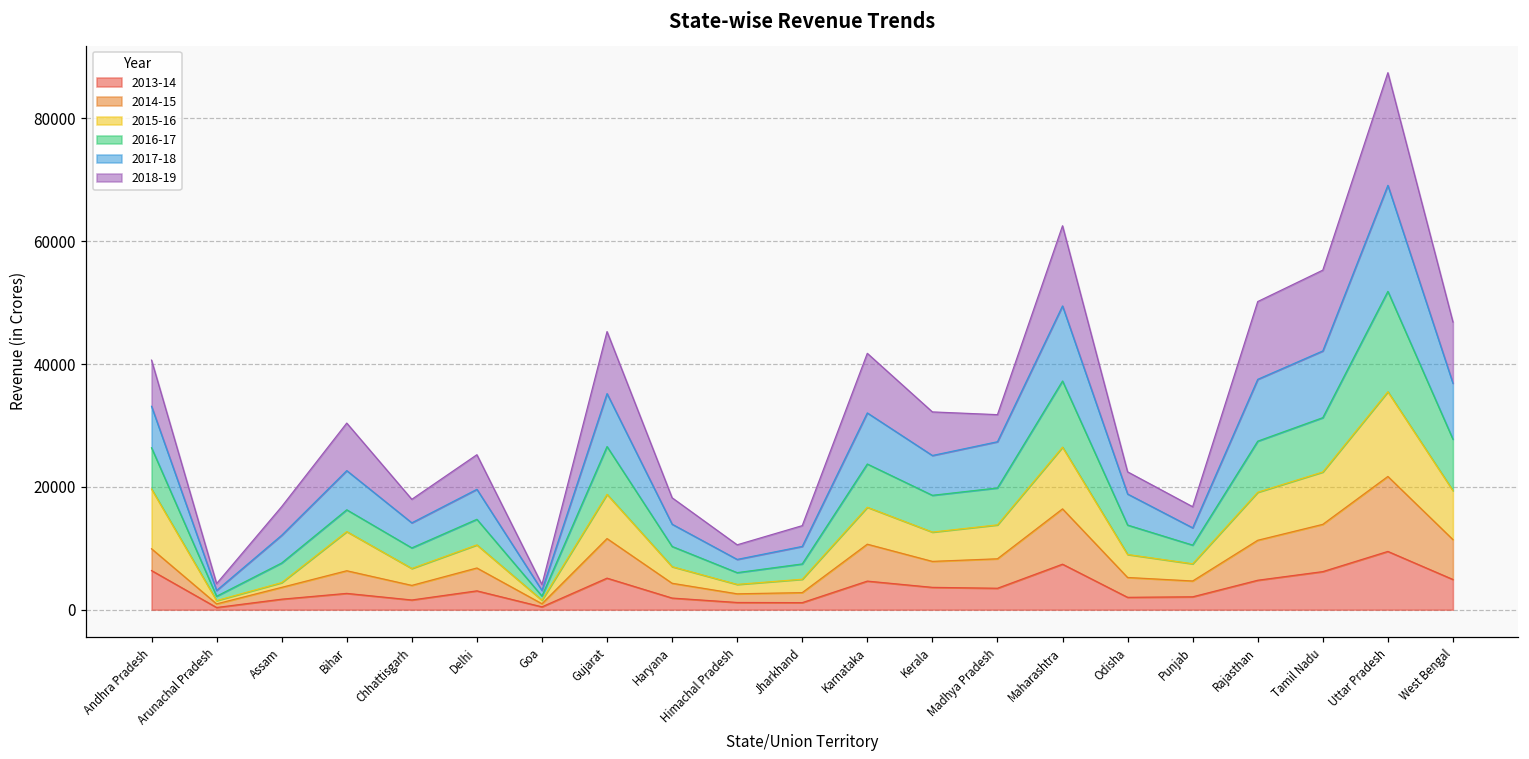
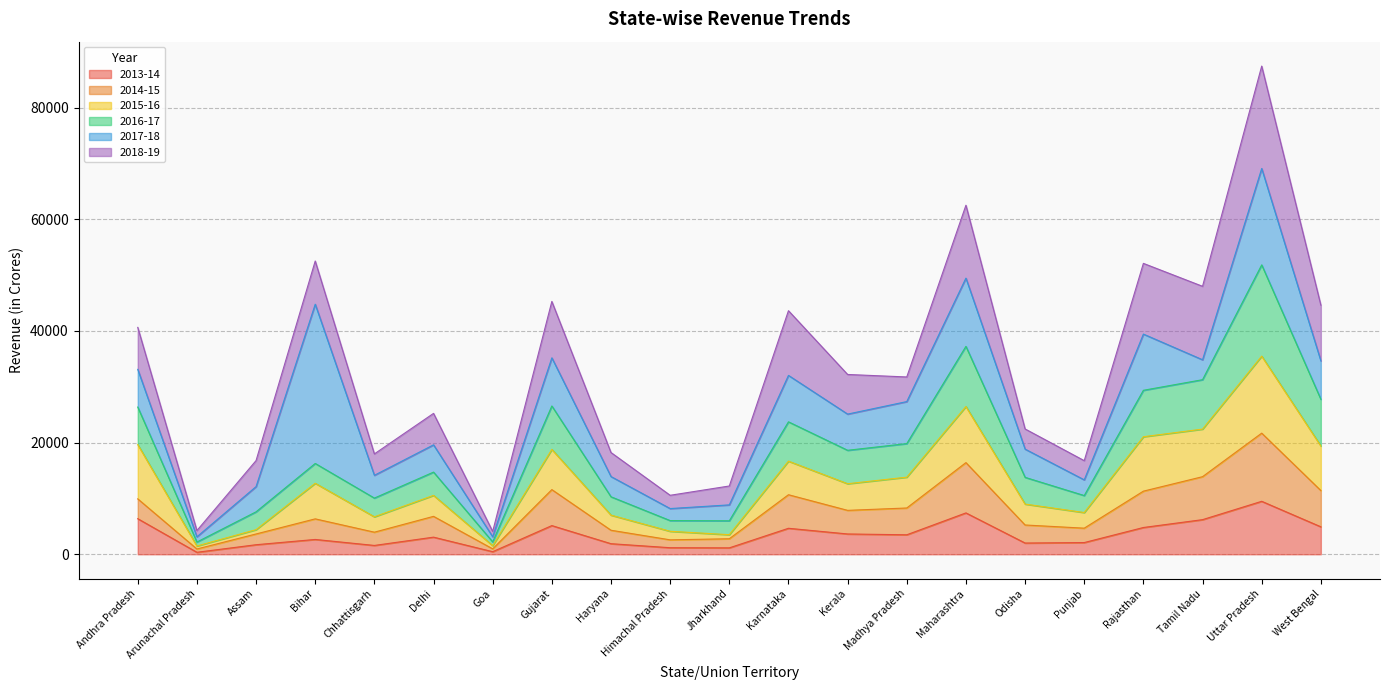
  {
    "2015-16": {
      "Andhra Pradesh": 10000,
      "Arunachal Pradesh": 1000,
      "Assam": 1000,
      "Bihar": 6000,
      "Chhattisgarh": 3000,
      "Delhi": 4000,
      "Goa": 1000,
      "Gujarat": 7000,
      "Haryana": 3000,
      "Himachal Pradesh": 2000,
-     "Jharkhand": 2000,
+     "Jharkhand": 1000,
      "Karnataka": 6000,
      "Kerala": 5000,
      "Madhya Pradesh": 6000,
      "Maharashtra": 10000,
      "Odisha": 4000,
      "Punjab": 3000,
-     "Rajasthan": 8000,
+     "Rajasthan": 10000,
      "Tamil Nadu": 9000,
      "Uttar Pradesh": 14000,
      "West Bengal": 8000
    },
    "2016-17": {
      "Andhra Pradesh": 7000,
      "Arunachal Pradesh": 1000,
      "Assam": 3000,
      "Bihar": 4000,
      "Chhattisgarh": 3000,
      "Delhi": 4000,
      "Goa": 1000,
      "Gujarat": 8000,
      "Haryana": 3000,
      "Himachal Pradesh": 2000,
      "Jharkhand": 2000,
      "Karnataka": 7000,
      "Kerala": 6000,
      "Madhya Pradesh": 6000,
      "Maharashtra": 11000,
      "Odisha": 5000,
      "Punjab": 3000,
      "Rajasthan": 8000,
      "Tamil Nadu": 9000,
      "Uttar Pradesh": 16000,
      "West Bengal": 8000
    },
    "2017-18": {
      "Andhra Pradesh": 7000,
      "Arunachal Pradesh": 1000,
      "Assam": 5000,
-     "Bihar": 6000,
+     "Bihar": 29000,
      "Chhattisgarh": 4000,
      "Delhi": 5000,
      "Goa": 1000,
      "Gujarat": 9000,
      "Haryana": 4000,
      "Himachal Pradesh": 2000,
      "Jharkhand": 3000,
      "Karnataka": 8000,
      "Kerala": 6000,
      "Madhya Pradesh": 8000,
      "Maharashtra": 12000,
      "Odisha": 5000,
      "Punjab": 3000,
      "Rajasthan": 10000,
-     "Tamil Nadu": 11000,
+     "Tamil Nadu": 4000,
      "Uttar Pradesh": 17000,
-     "West Bengal": 9000
+     "West Bengal": 7000
    },
    "2018-19": {
      "Andhra Pradesh": 8000,
      "Arunachal Pradesh": 1000,
      "Assam": 5000,
      "Bihar": 8000,
      "Chhattisgarh": 4000,
      "Delhi": 6000,
      "Goa": 1000,
      "Gujarat": 10000,
      "Haryana": 4000,
      "Himachal Pradesh": 2000,
      "Jharkhand": 3000,
-     "Karnataka": 10000,
+     "Karnataka": 12000,
      "Kerala": 7000,
      "Madhya Pradesh": 4000,
      "Maharashtra": 13000,
      "Odisha": 4000,
      "Punjab": 3000,
      "Rajasthan": 13000,
      "Tamil Nadu": 13000,
      "Uttar Pradesh": 18000,
      "West Bengal": 10000
    }
  }
